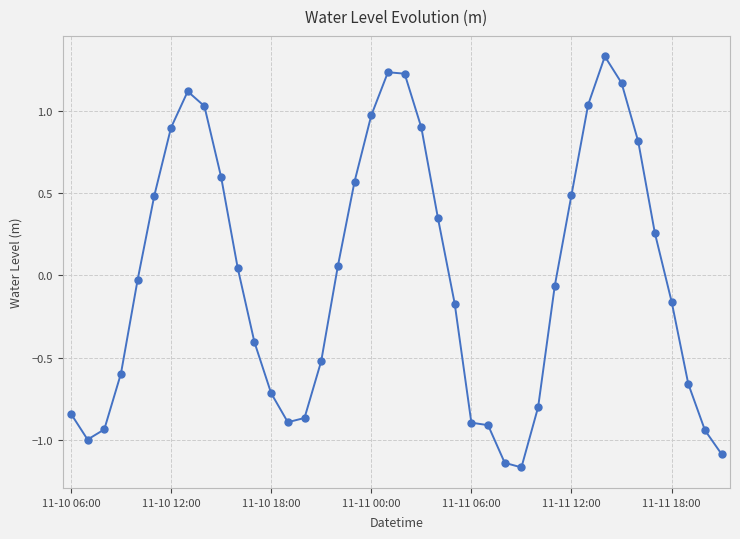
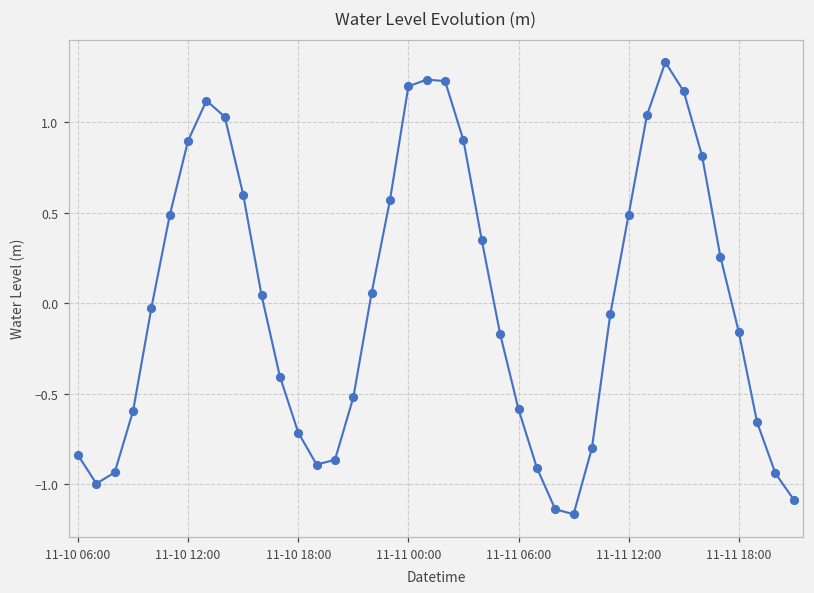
  {
    "11-10 06:00": -0.84,
    "11-10 12:00": 0.90,
    "11-10 18:00": -0.72,
-   "11-11 00:00": 0.97,
-   "11-11 06:00": -0.90,
+   "11-11 00:00": 1.20,
+   "11-11 06:00": -0.59,
    "11-11 12:00": 0.49,
    "11-11 18:00": -0.16
  }
